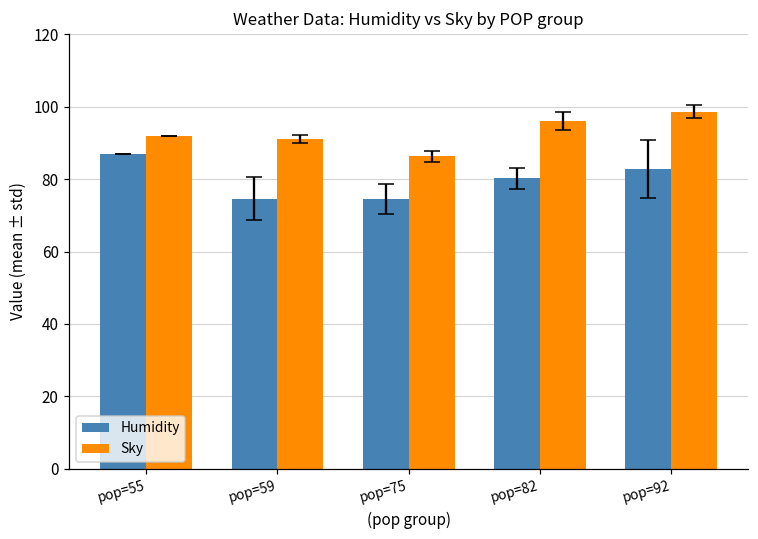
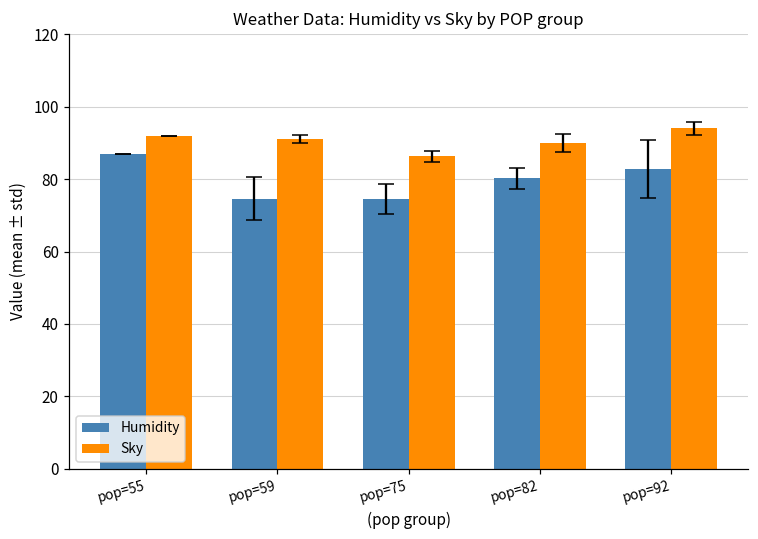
  {
    "Sky": {
      "pop=55": 92,
      "pop=59": 91,
      "pop=75": 86,
-     "pop=82": 96,
-     "pop=92": 99
+     "pop=82": 90,
+     "pop=92": 94
    }
  }
